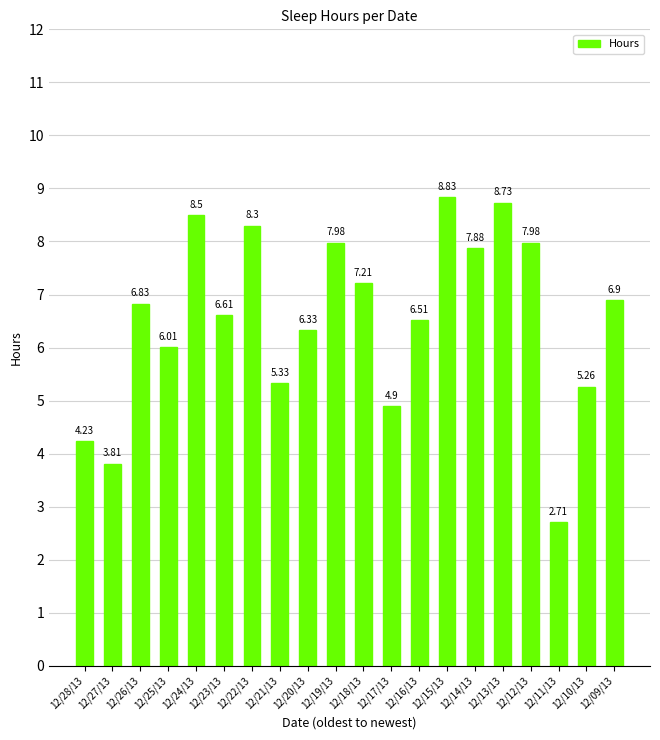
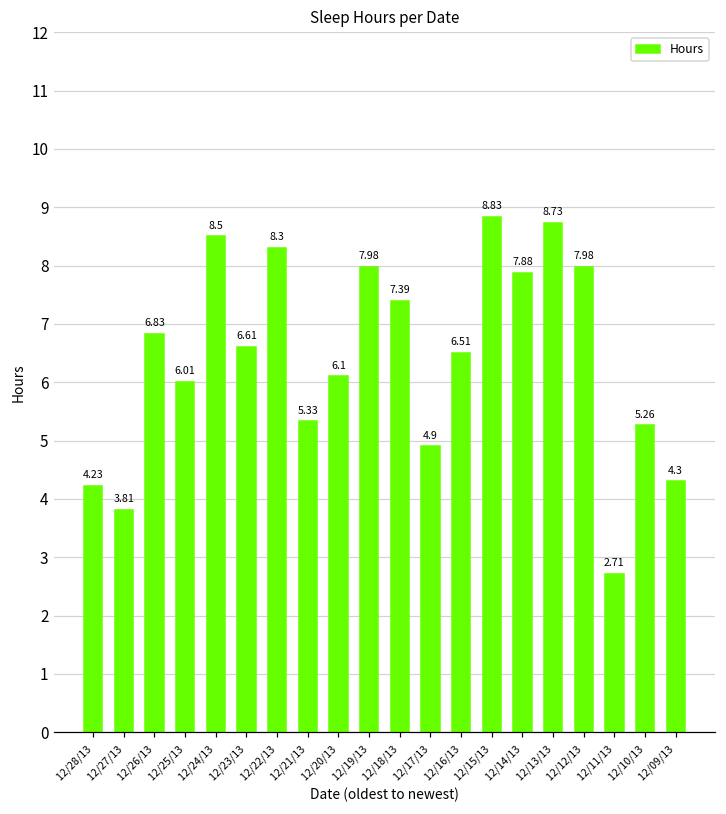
  {
    "12/28/13": 4.23,
    "12/27/13": 3.81,
    "12/26/13": 6.83,
    "12/25/13": 6.01,
    "12/24/13": 8.5,
    "12/23/13": 6.61,
    "12/22/13": 8.3,
    "12/21/13": 5.33,
-   "12/20/13": 6.33,
+   "12/20/13": 6.1,
    "12/19/13": 7.98,
-   "12/18/13": 7.21,
+   "12/18/13": 7.39,
    "12/17/13": 4.9,
    "12/16/13": 6.51,
    "12/15/13": 8.83,
    "12/14/13": 7.88,
    "12/13/13": 8.73,
    "12/12/13": 7.98,
    "12/11/13": 2.71,
    "12/10/13": 5.26,
-   "12/09/13": 6.9
+   "12/09/13": 4.3
  }
